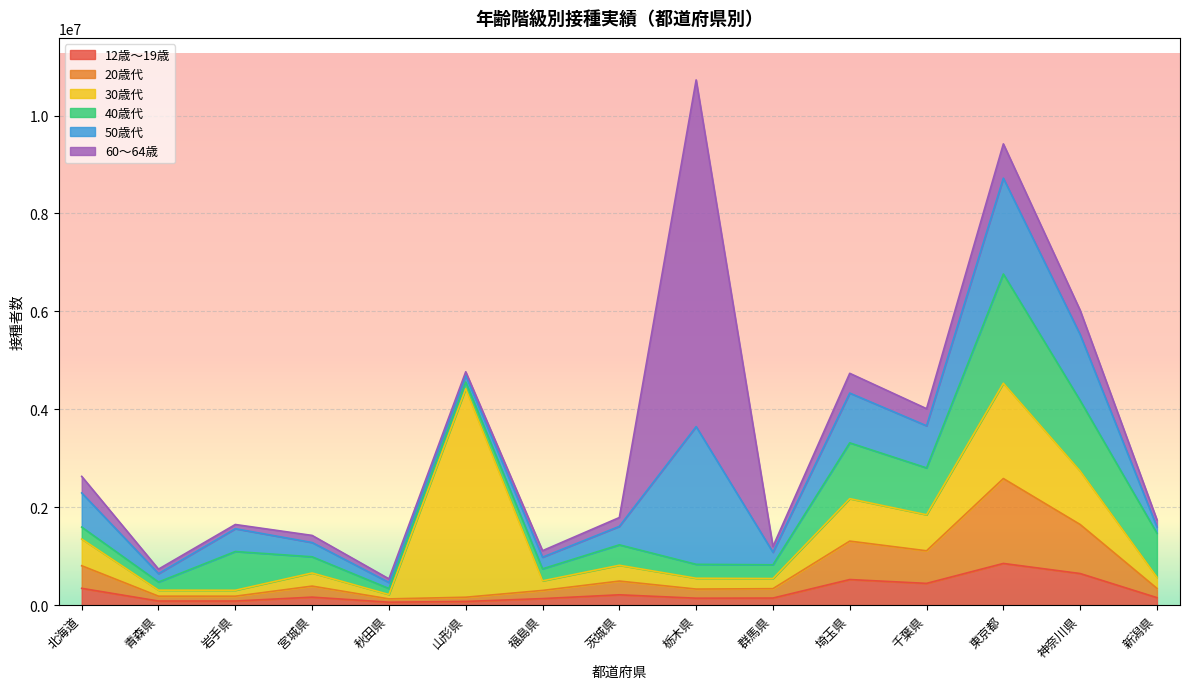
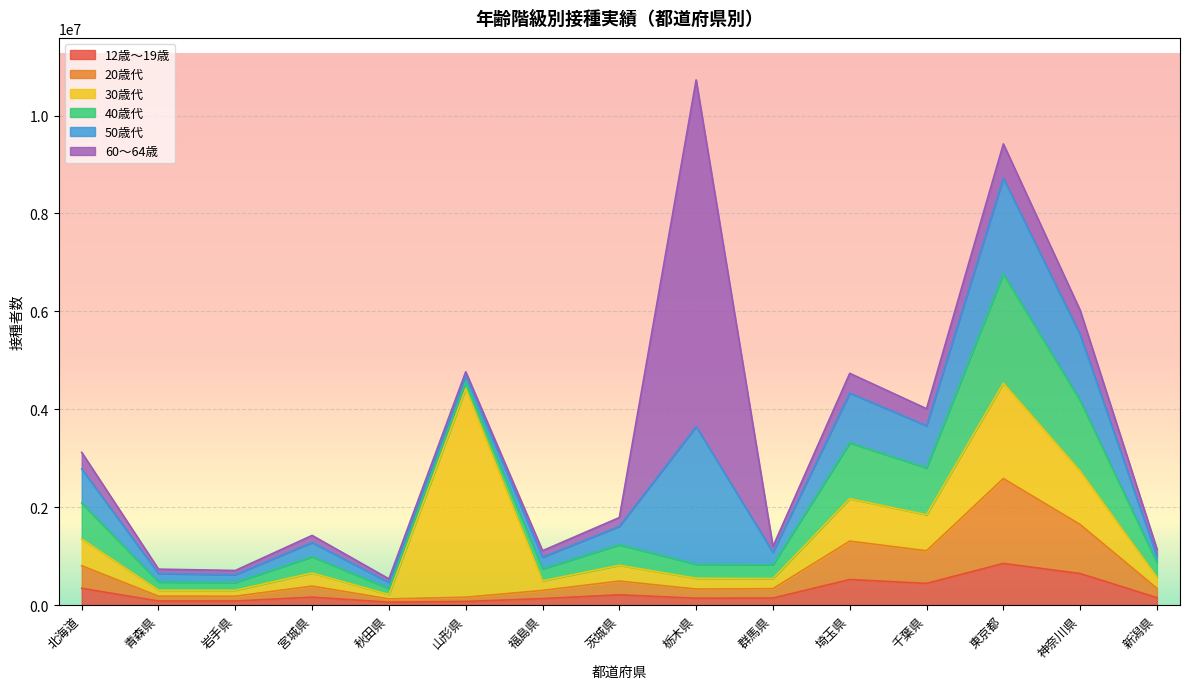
  {
    "30歳代": {
      "北海道": 500000,
      "青森県": 100000,
      "岩手県": 100000,
      "宮城県": 300000,
      "秋田県": 100000,
      "山形県": 4300000,
      "福島県": 200000,
      "茨城県": 300000,
      "栃木県": 200000,
      "群馬県": 200000,
      "埼玉県": 900000,
      "千葉県": 700000,
      "東京都": 1900000,
      "神奈川県": 1100000,
      "新潟県": 200000
    },
    "40歳代": {
-     "北海道": 200000,
+     "北海道": 700000,
      "青森県": 200000,
-     "岩手県": 800000,
+     "岩手県": 200000,
      "宮城県": 300000,
      "秋田県": 100000,
      "山形県": 100000,
      "福島県": 200000,
      "茨城県": 400000,
      "栃木県": 300000,
      "群馬県": 300000,
      "埼玉県": 1100000,
      "千葉県": 1000000,
      "東京都": 2200000,
      "神奈川県": 1400000,
-     "新潟県": 900000
+     "新潟県": 300000
    },
    "50歳代": {
      "北海道": 700000,
      "青森県": 200000,
-     "岩手県": 500000,
+     "岩手県": 200000,
      "宮城県": 300000,
      "秋田県": 100000,
      "山形県": 100000,
      "福島県": 200000,
      "茨城県": 400000,
      "栃木県": 2800000,
      "群馬県": 300000,
      "埼玉県": 1000000,
      "千葉県": 900000,
      "東京都": 2000000,
      "神奈川県": 1300000,
      "新潟県": 100000
    },
    "60～64歳": {
      "北海道": 300000,
      "青森県": 100000,
      "岩手県": 100000,
      "宮城県": 100000,
      "秋田県": 100000,
      "山形県": 100000,
      "福島県": 100000,
      "茨城県": 200000,
      "栃木県": 7100000,
      "群馬県": 100000,
      "埼玉県": 400000,
      "千葉県": 300000,
      "東京都": 700000,
      "神奈川県": 500000,
      "新潟県": 100000
    }
  }
